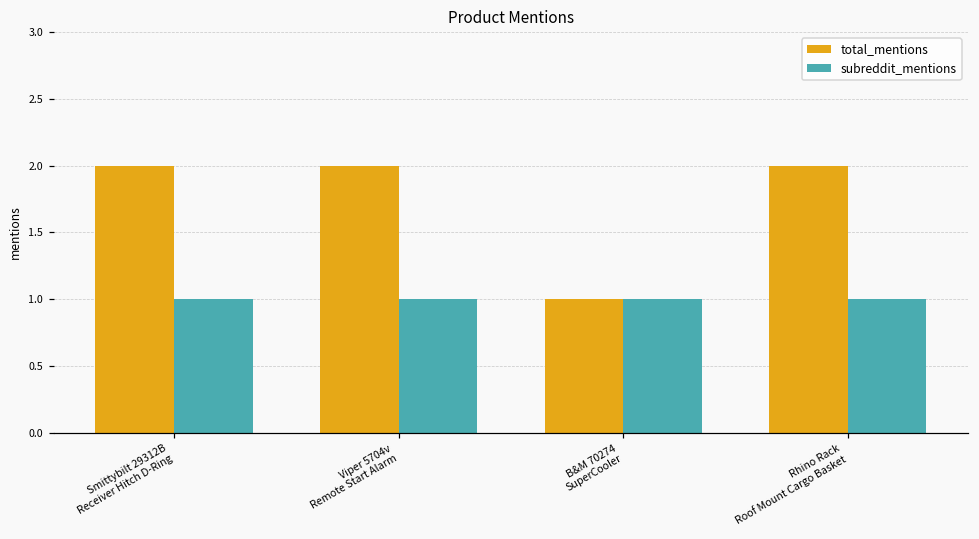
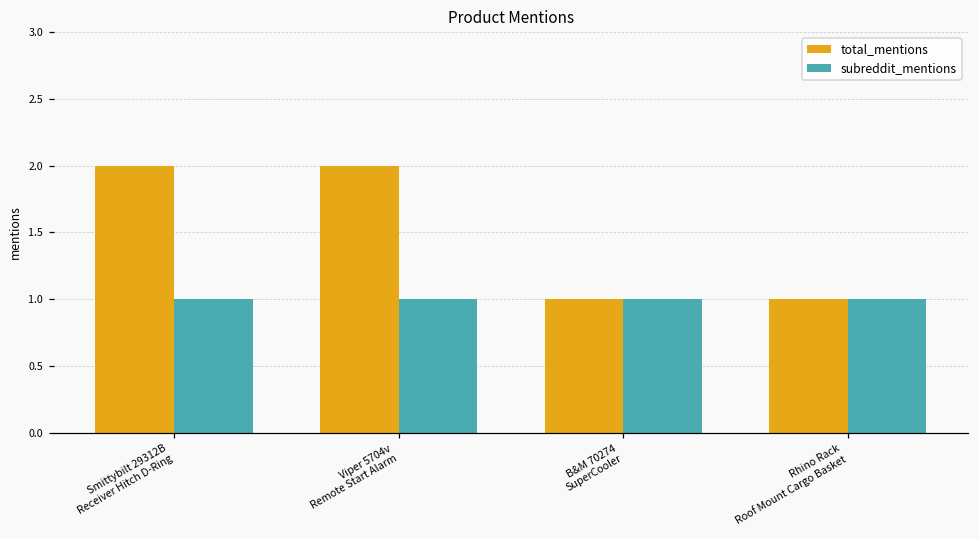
  {
    "total_mentions": {
      "Smittybilt 29312B Receiver Hitch D-Ring": 2,
      "Viper 5704v Remote Start Alarm": 2,
      "B&M 70274 SuperCooler": 1,
-     "Rhino Rack Roof Mount Cargo Basket": 2
+     "Rhino Rack Roof Mount Cargo Basket": 1
    },
    "subreddit_mentions": {
      "Smittybilt 29312B Receiver Hitch D-Ring": 1,
      "Viper 5704v Remote Start Alarm": 1,
      "B&M 70274 SuperCooler": 1,
      "Rhino Rack Roof Mount Cargo Basket": 1
    }
  }
